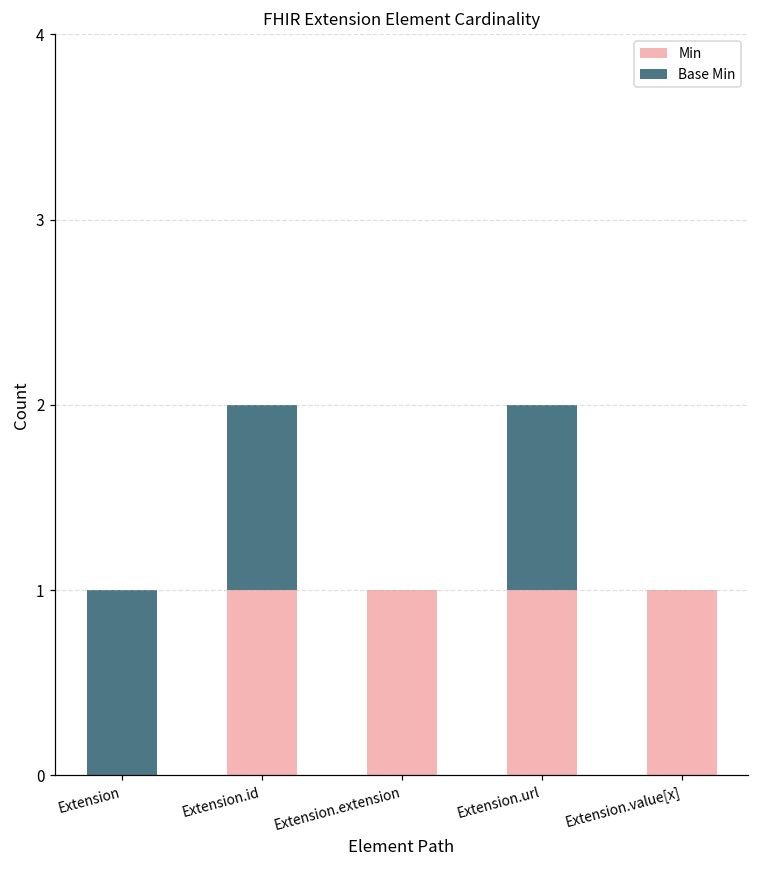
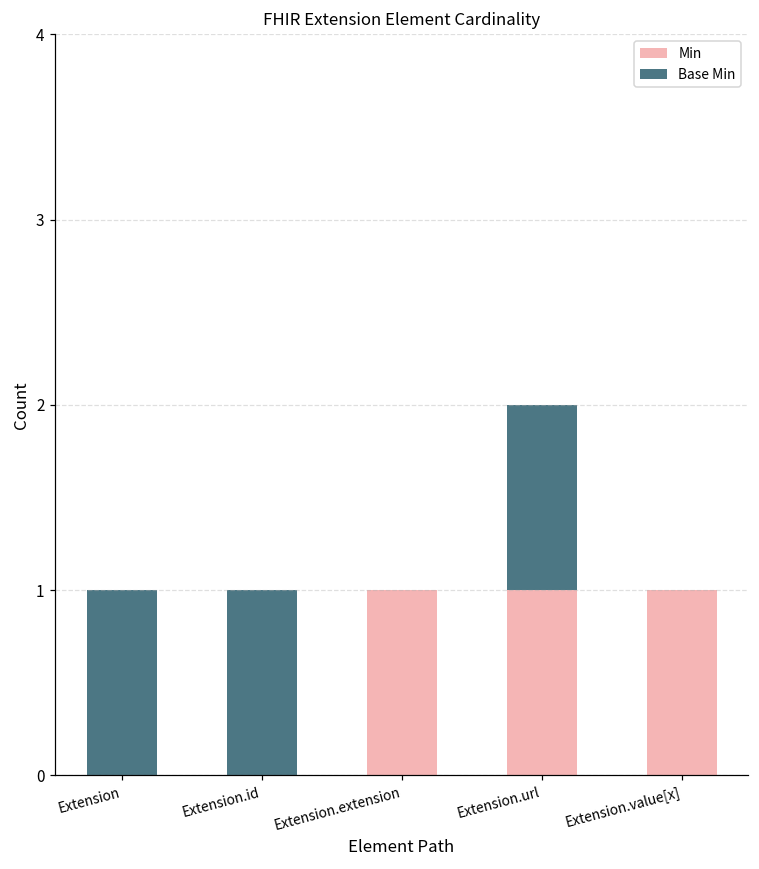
  {
    "Min": {
      "Extension": 0,
-     "Extension.id": 1,
+     "Extension.id": 0,
      "Extension.extension": 1,
      "Extension.url": 1,
      "Extension.value[x]": 1
    },
    "Base Min": {
      "Extension": 1,
      "Extension.id": 1,
      "Extension.extension": 0,
      "Extension.url": 1,
      "Extension.value[x]": 0
    }
  }
